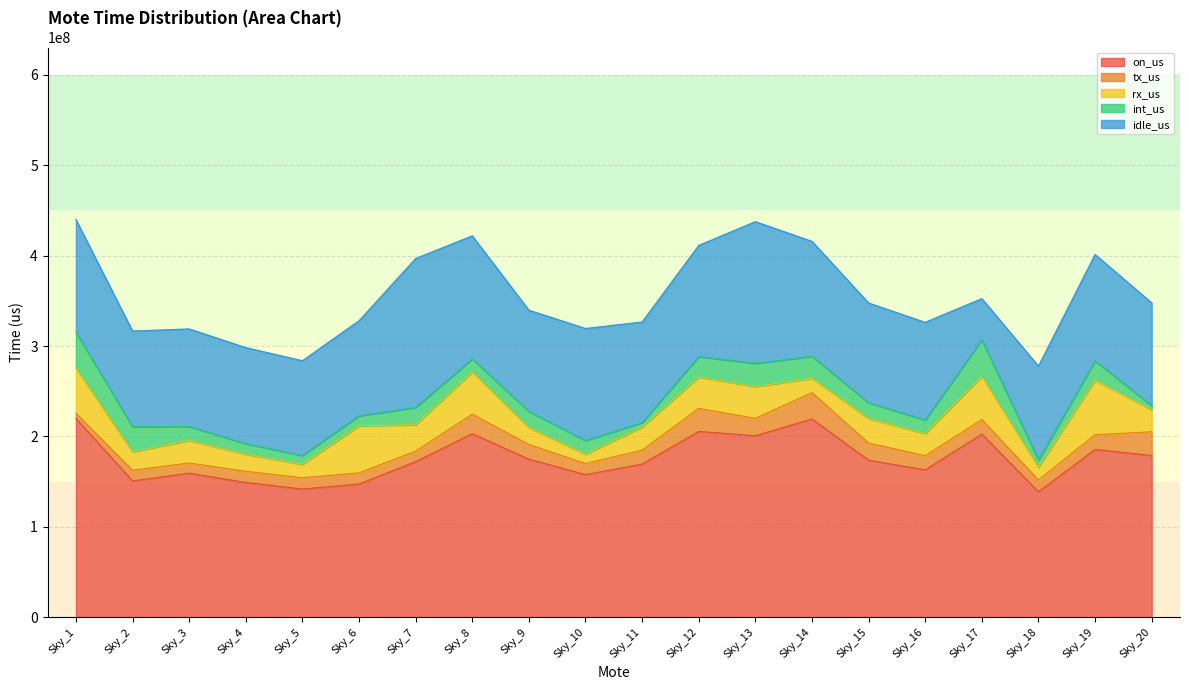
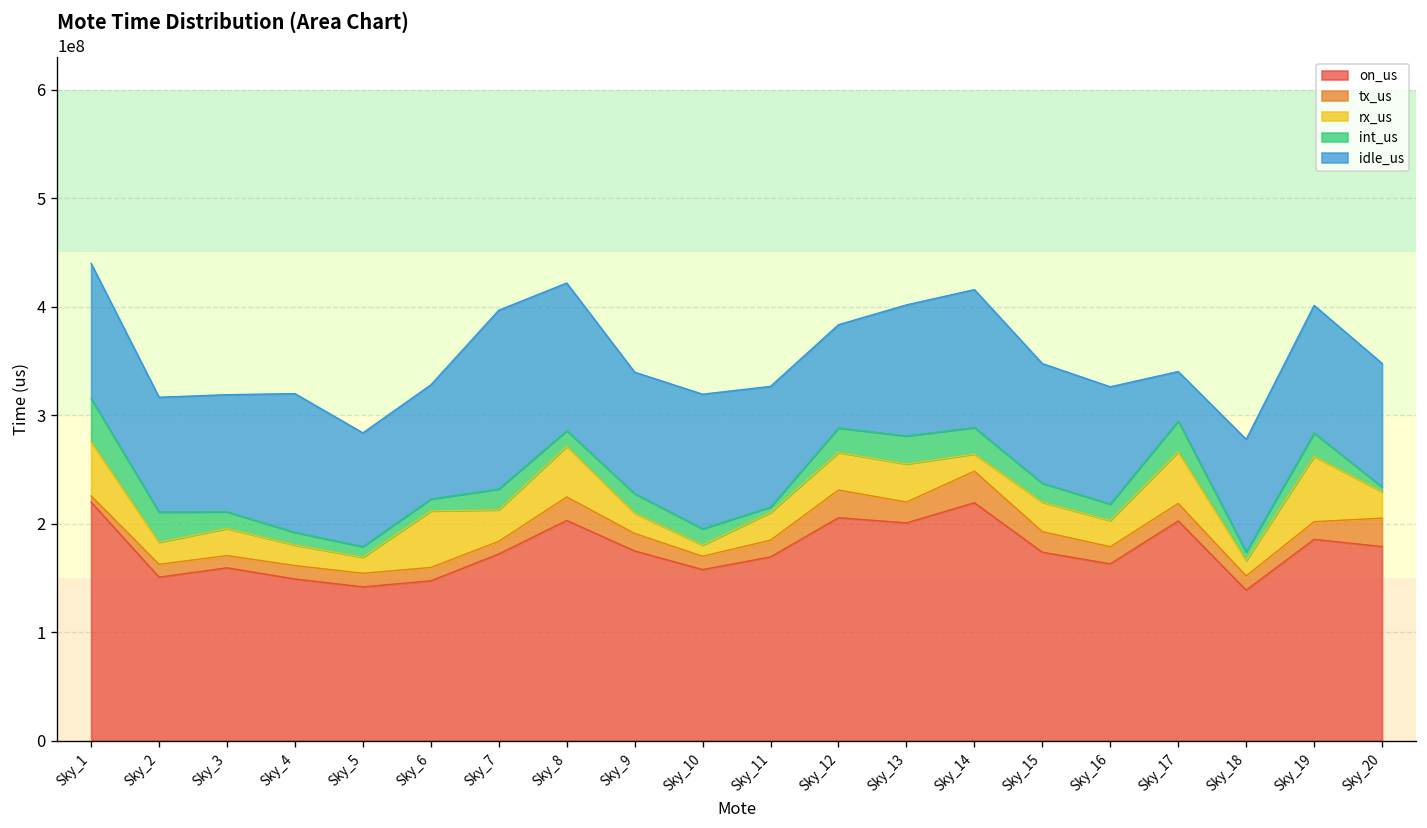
  {
    "rx_us": {
      "Sky_1": 50000000,
      "Sky_2": 20000000,
      "Sky_3": 20000000,
      "Sky_4": 20000000,
      "Sky_5": 10000000,
      "Sky_6": 50000000,
      "Sky_7": 30000000,
      "Sky_8": 50000000,
      "Sky_9": 20000000,
      "Sky_10": 10000000,
      "Sky_11": 30000000,
      "Sky_12": 30000000,
      "Sky_13": 40000000,
      "Sky_14": 20000000,
      "Sky_15": 30000000,
      "Sky_16": 20000000,
      "Sky_17": 50000000,
      "Sky_18": 10000000,
      "Sky_19": 60000000,
      "Sky_20": 20000000
    },
    "int_us": {
      "Sky_1": 40000000,
      "Sky_2": 30000000,
      "Sky_3": 20000000,
      "Sky_4": 10000000,
      "Sky_5": 10000000,
      "Sky_6": 10000000,
      "Sky_7": 20000000,
      "Sky_8": 10000000,
      "Sky_9": 20000000,
      "Sky_10": 20000000,
      "Sky_11": 0,
      "Sky_12": 20000000,
      "Sky_13": 30000000,
      "Sky_14": 20000000,
      "Sky_15": 20000000,
      "Sky_16": 20000000,
-     "Sky_17": 40000000,
+     "Sky_17": 30000000,
      "Sky_18": 10000000,
      "Sky_19": 20000000,
      "Sky_20": 0
    },
    "idle_us": {
      "Sky_1": 120000000,
      "Sky_2": 110000000,
      "Sky_3": 110000000,
-     "Sky_4": 110000000,
+     "Sky_4": 130000000,
      "Sky_5": 100000000,
      "Sky_6": 110000000,
      "Sky_7": 160000000,
      "Sky_8": 140000000,
      "Sky_9": 110000000,
      "Sky_10": 120000000,
      "Sky_11": 110000000,
-     "Sky_12": 120000000,
-     "Sky_13": 160000000,
+     "Sky_12": 100000000,
+     "Sky_13": 120000000,
      "Sky_14": 130000000,
      "Sky_15": 110000000,
      "Sky_16": 110000000,
      "Sky_17": 50000000,
      "Sky_18": 100000000,
      "Sky_19": 120000000,
      "Sky_20": 110000000
    }
  }
